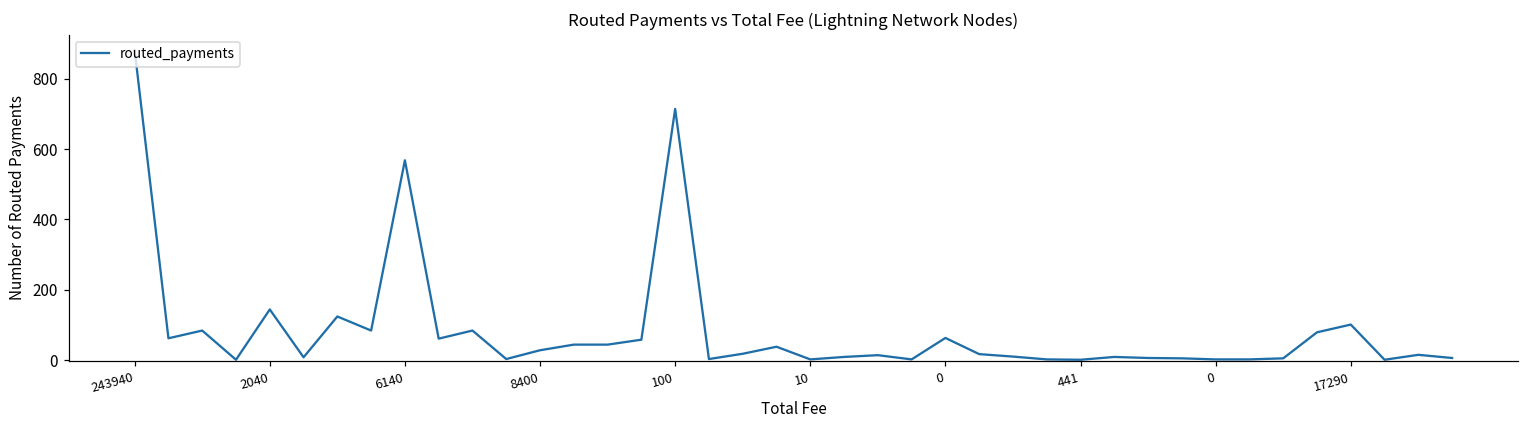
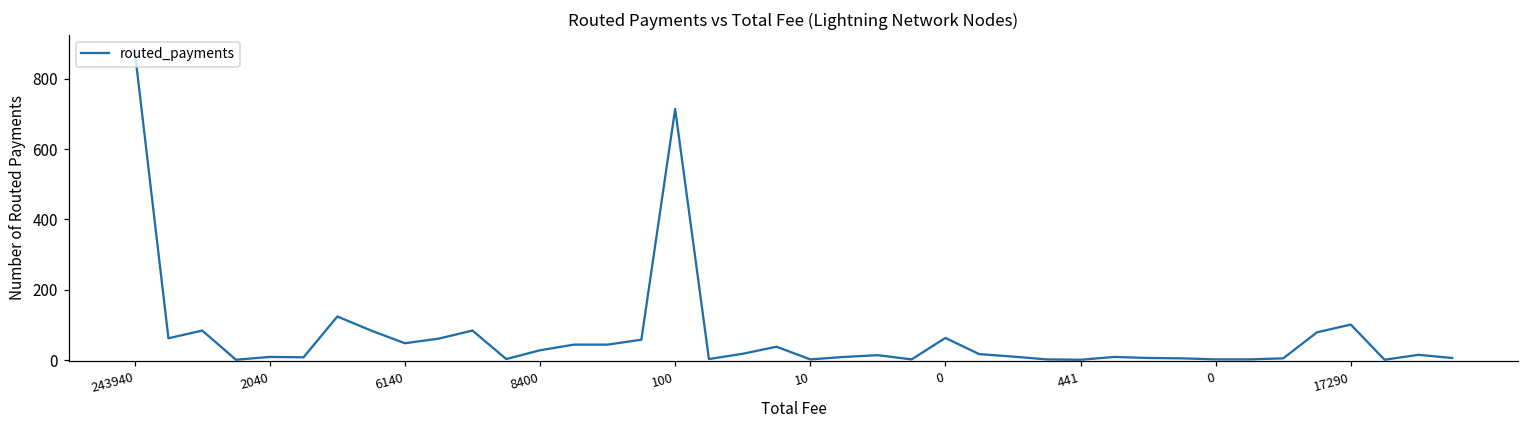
  {
-   "2040": 140,
-   "6140": 570,
+   "2040": 10,
+   "6140": 50,
    "8400": 30,
    "100": 710,
    "441": 0,
    "17290": 100
  }
